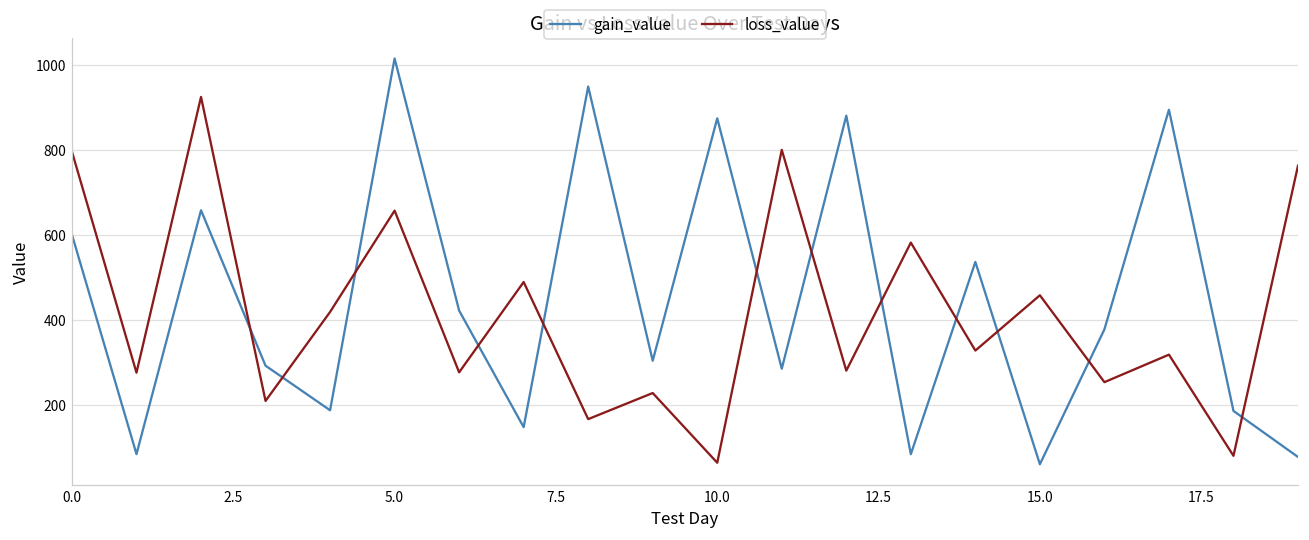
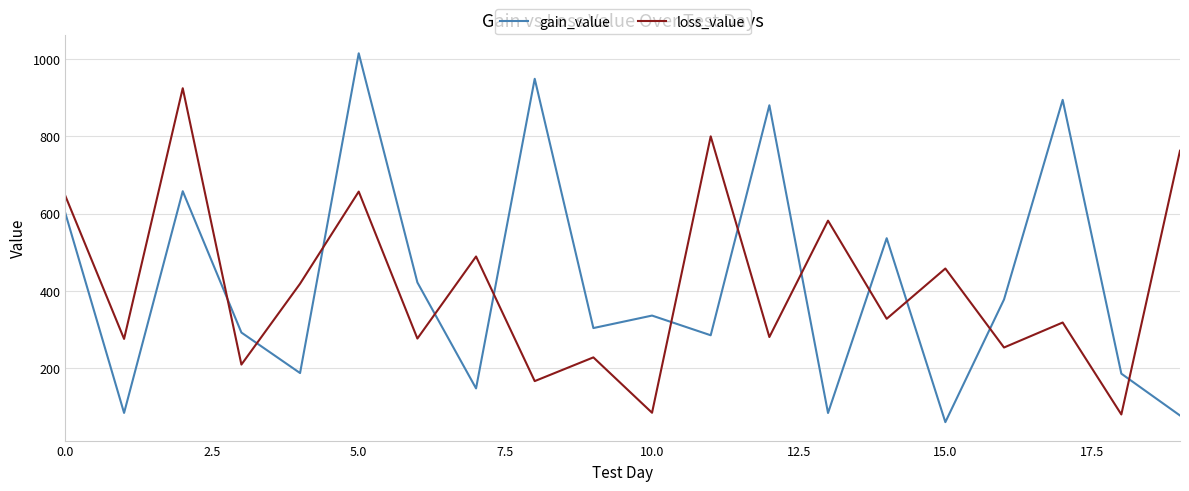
  {
    "gain_value": {
      "0.0": 600,
      "5.0": 1010,
-     "10.0": 870,
+     "10.0": 340,
      "15.0": 60
    },
    "loss_value": {
-     "0.0": 800,
+     "0.0": 650,
      "5.0": 660,
-     "10.0": 60,
+     "10.0": 90,
      "15.0": 460
    }
  }
